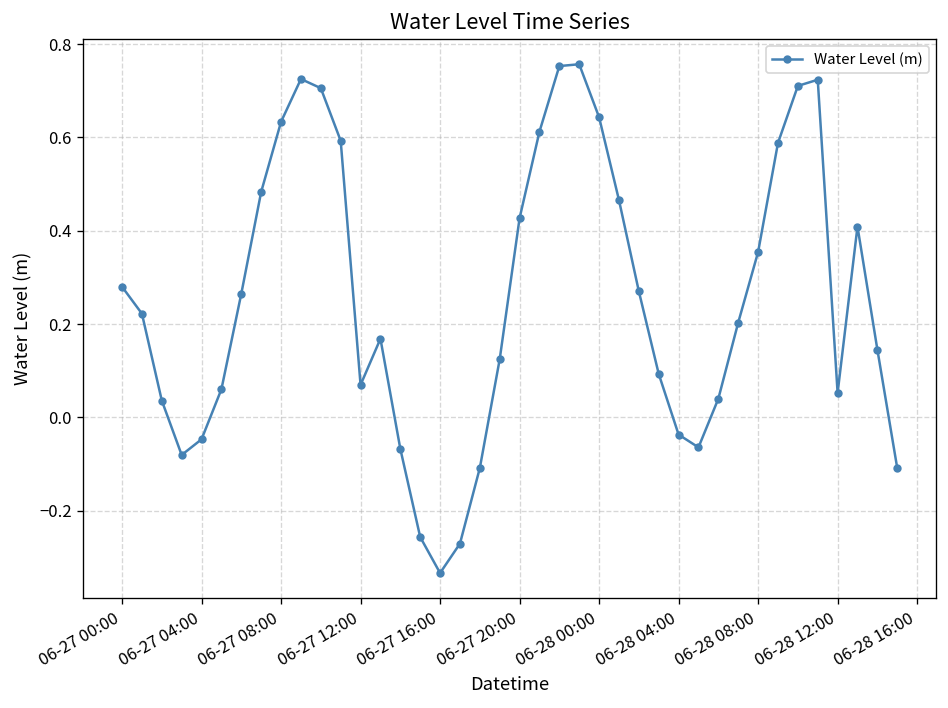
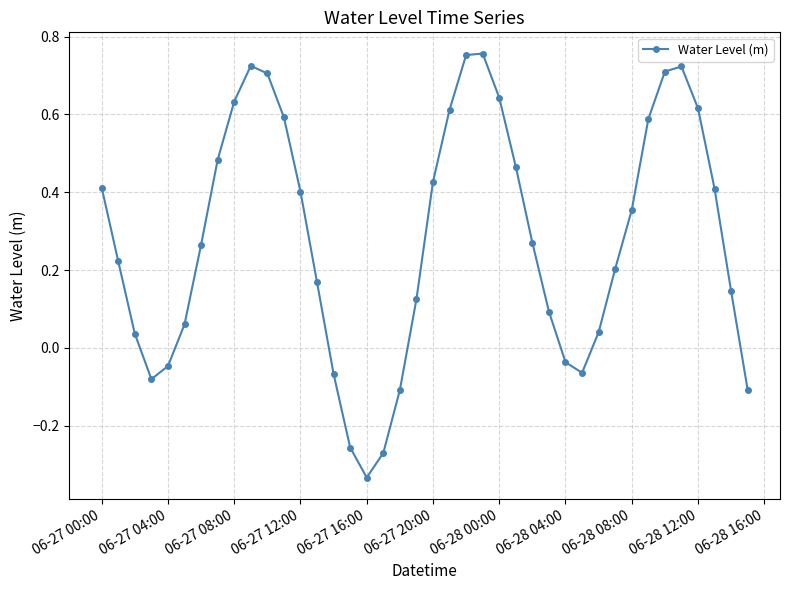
  {
-   "06-27 00:00": 0.28,
+   "06-27 00:00": 0.41,
    "06-27 04:00": -0.05,
    "06-27 08:00": 0.63,
-   "06-27 12:00": 0.07,
+   "06-27 12:00": 0.40,
    "06-27 16:00": -0.33,
    "06-27 20:00": 0.43,
    "06-28 00:00": 0.64,
    "06-28 04:00": -0.04,
    "06-28 08:00": 0.35,
-   "06-28 12:00": 0.05
+   "06-28 12:00": 0.62
  }
